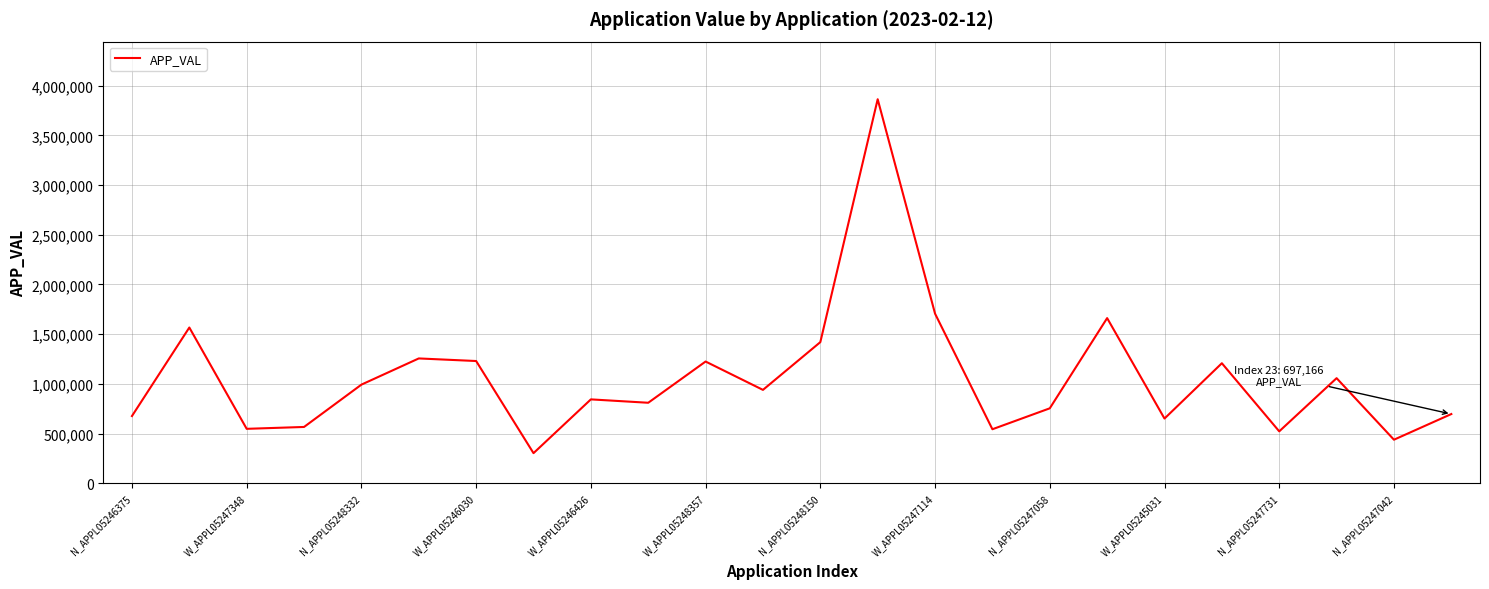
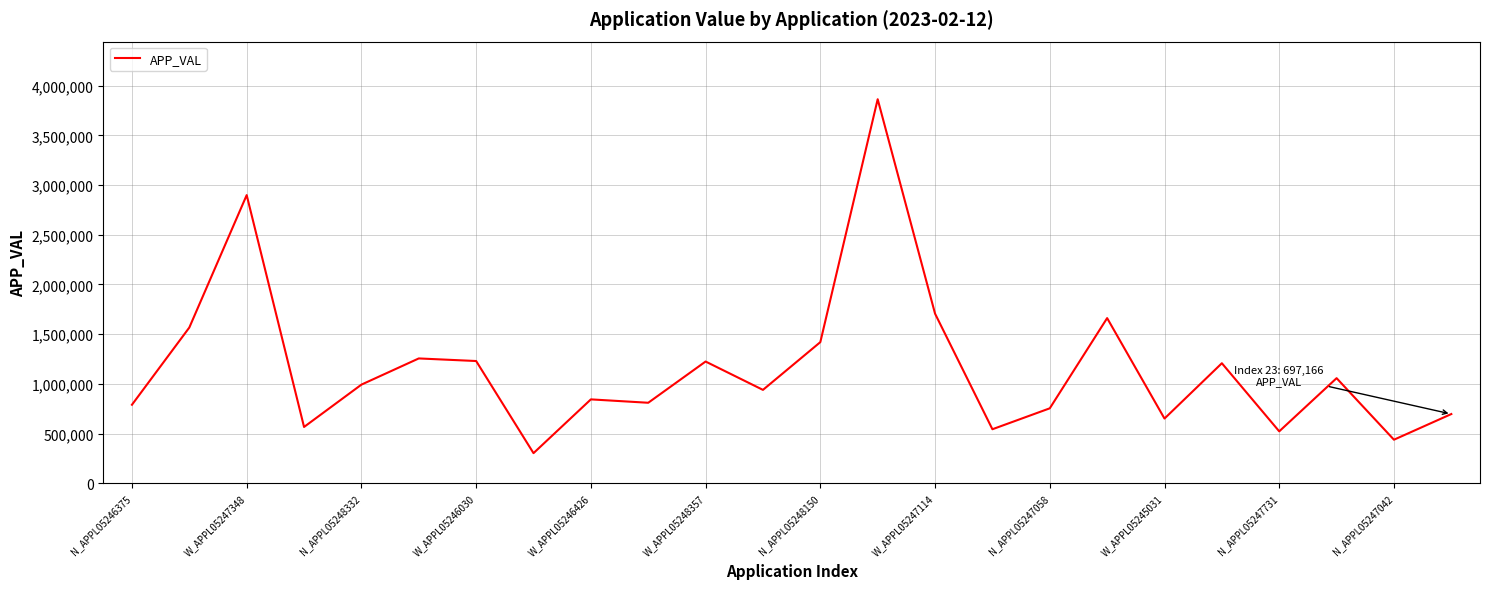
  {
-   "N_APPL05246375": "700,000",
-   "W_APPL05247348": "500,000",
+   "N_APPL05246375": "800,000",
+   "W_APPL05247348": "2,900,000",
    "N_APPL05248332": "1,000,000",
    "W_APPL05246030": "1,200,000",
    "W_APPL05246426": "800,000",
    "W_APPL05248357": "1,200,000",
    "N_APPL05248150": "1,400,000",
    "W_APPL05247114": "1,700,000",
    "N_APPL05247058": "800,000",
    "W_APPL05245031": "700,000",
    "N_APPL05247731": "500,000",
    "N_APPL05247042": "400,000"
  }
